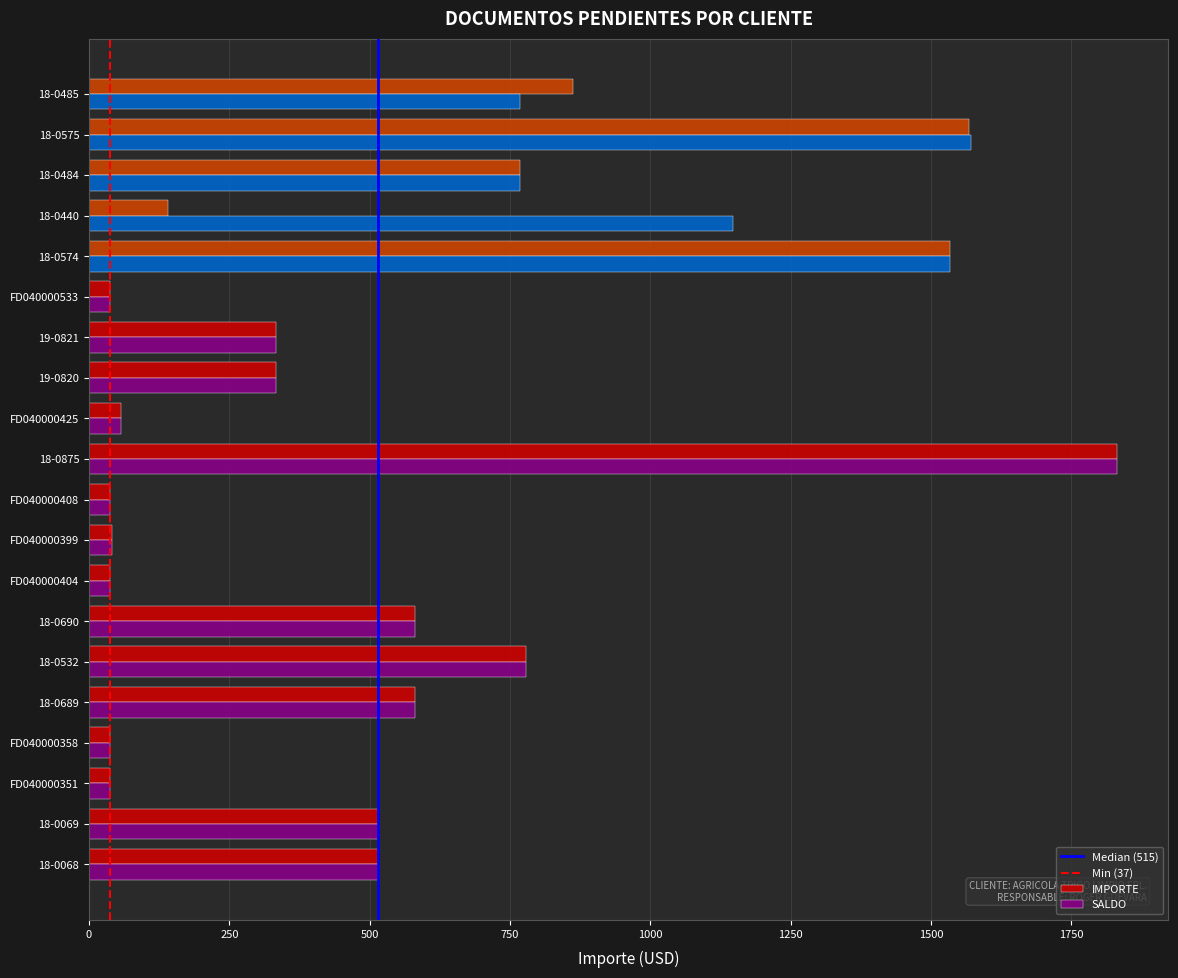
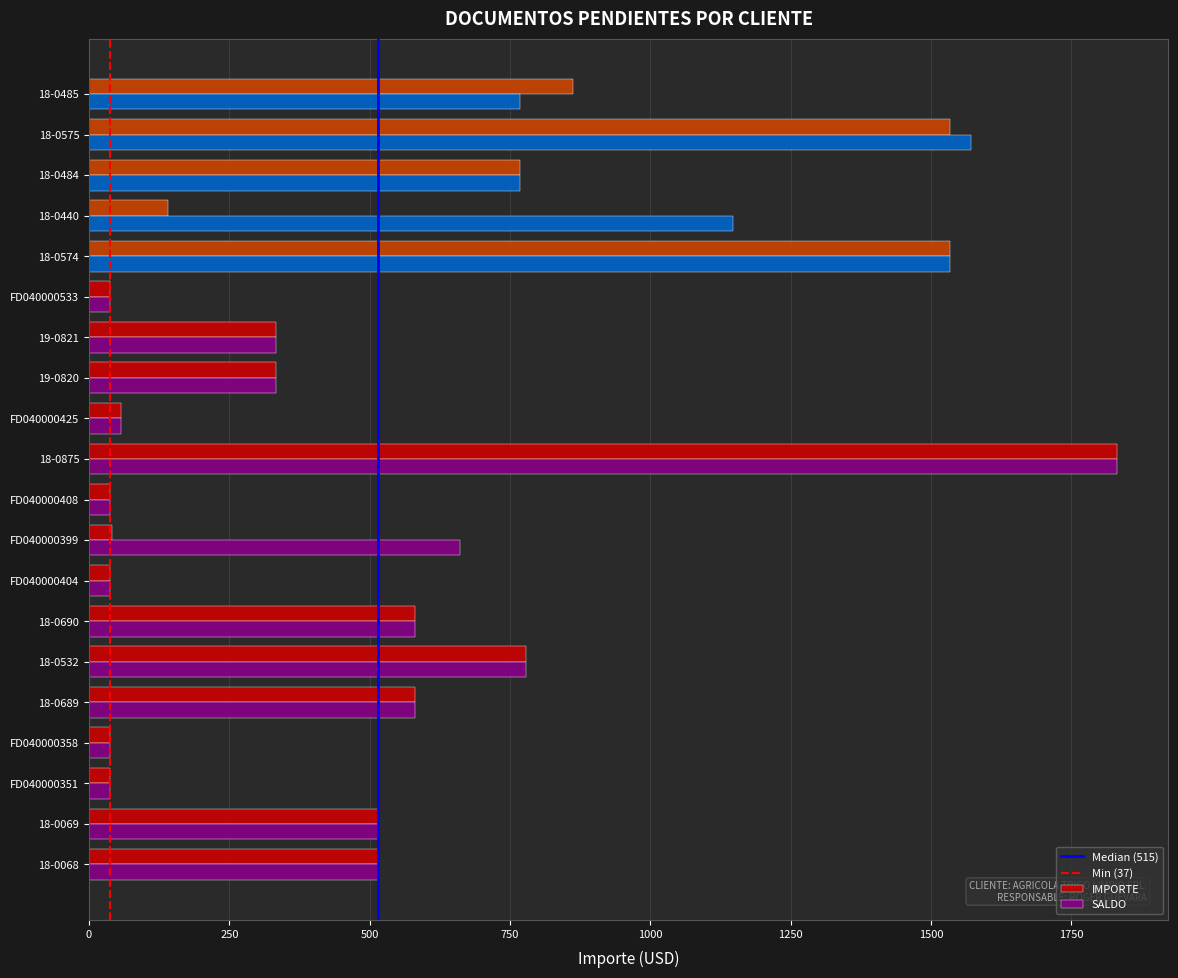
  {
    "IMPORTE": {
      "18-0485": 860,
-     "18-0575": 1570,
+     "18-0575": 1530,
      "18-0484": 770,
      "18-0440": 140,
      "18-0574": 1530,
      "FD040000533": 40,
      "19-0821": 330,
      "19-0820": 330,
      "FD040000425": 60,
      "18-0875": 1830,
      "FD040000408": 40,
      "FD040000399": 40,
      "FD040000404": 40,
      "18-0690": 580,
      "18-0532": 780,
      "18-0689": 580,
      "FD040000358": 40,
      "FD040000351": 40,
      "18-0069": 520,
      "18-0068": 520
    },
    "SALDO": {
      "18-0485": 770,
      "18-0575": 1570,
      "18-0484": 770,
      "18-0440": 1150,
      "18-0574": 1530,
      "FD040000533": 40,
      "19-0821": 330,
      "19-0820": 330,
      "FD040000425": 60,
      "18-0875": 1830,
      "FD040000408": 40,
-     "FD040000399": 40,
+     "FD040000399": 660,
      "FD040000404": 40,
      "18-0690": 580,
      "18-0532": 780,
      "18-0689": 580,
      "FD040000358": 40,
      "FD040000351": 40,
      "18-0069": 520,
      "18-0068": 520
    }
  }
